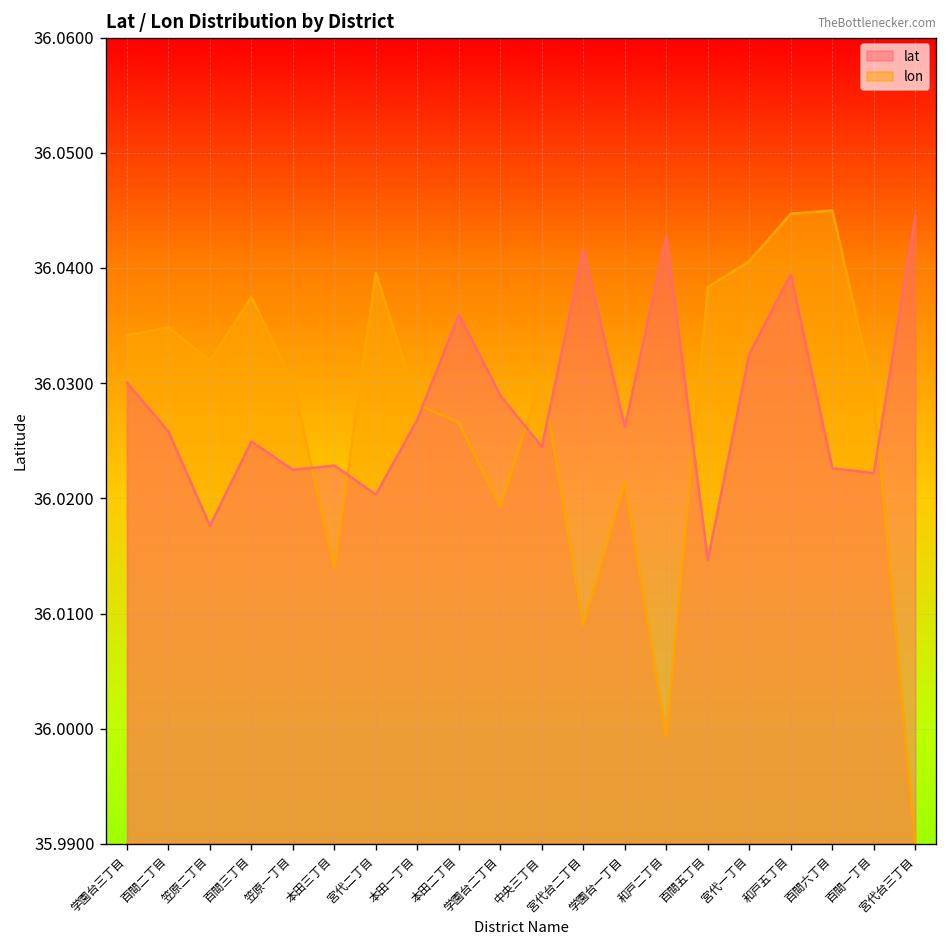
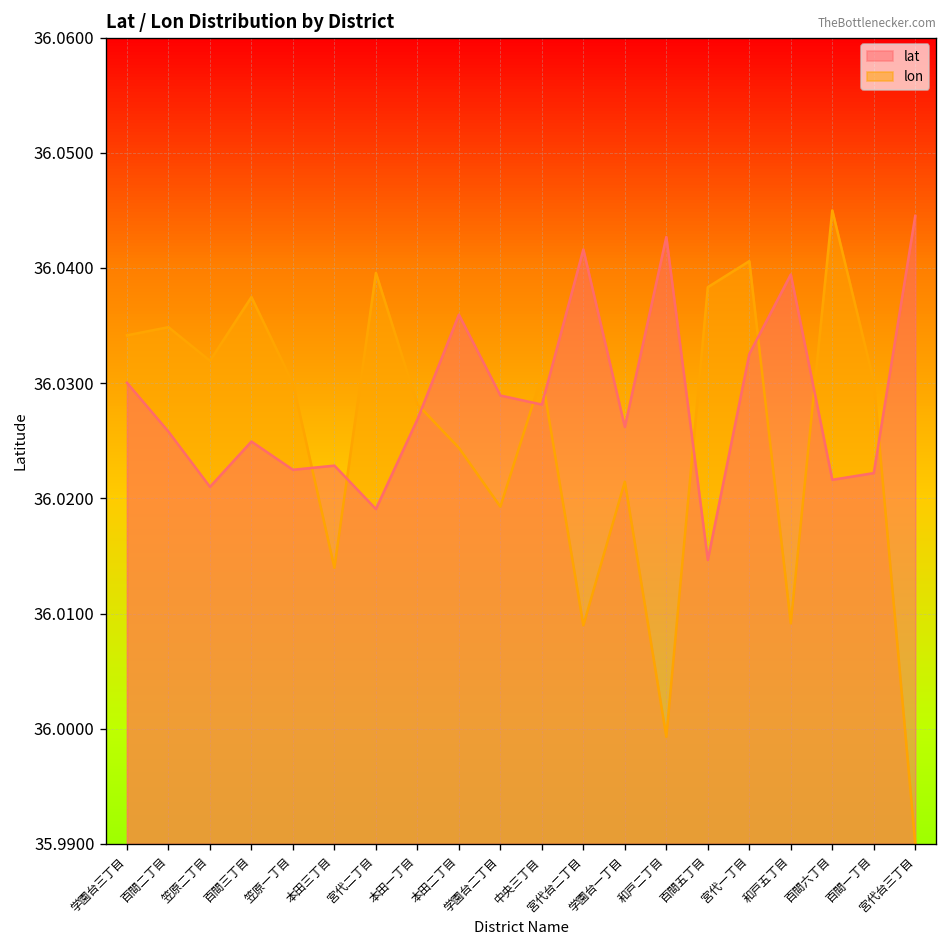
  {
    "lat": {
      "学園台三丁目": 36.030,
      "百間二丁目": 36.026,
-     "笠原二丁目": 36.018,
+     "笠原二丁目": 36.021,
      "百間三丁目": 36.025,
      "笠原一丁目": 36.022,
      "本田三丁目": 36.023,
-     "宮代二丁目": 36.020,
+     "宮代二丁目": 36.019,
      "本田一丁目": 36.027,
      "本田二丁目": 36.036,
      "学園台二丁目": 36.029,
-     "中央三丁目": 36.024,
+     "中央三丁目": 36.028,
      "宮代台二丁目": 36.042,
      "学園台一丁目": 36.026,
      "和戸二丁目": 36.043,
      "百間五丁目": 36.015,
      "宮代一丁目": 36.033,
      "和戸五丁目": 36.039,
-     "百間六丁目": 36.023,
+     "百間六丁目": 36.022,
      "百間一丁目": 36.022,
      "宮代台三丁目": 36.045
    },
    "lon": {
      "学園台三丁目": 36.034,
      "百間二丁目": 36.035,
      "笠原二丁目": 36.032,
      "百間三丁目": 36.037,
      "笠原一丁目": 36.030,
      "本田三丁目": 36.014,
      "宮代二丁目": 36.040,
      "本田一丁目": 36.028,
-     "本田二丁目": 36.027,
+     "本田二丁目": 36.024,
      "学園台二丁目": 36.019,
      "中央三丁目": 36.031,
      "宮代台二丁目": 36.009,
      "学園台一丁目": 36.021,
      "和戸二丁目": 35.999,
      "百間五丁目": 36.038,
      "宮代一丁目": 36.041,
-     "和戸五丁目": 36.045,
+     "和戸五丁目": 36.009,
      "百間六丁目": 36.045,
-     "百間一丁目": 36.029,
+     "百間一丁目": 36.030,
      "宮代台三丁目": 35.990
    }
  }
